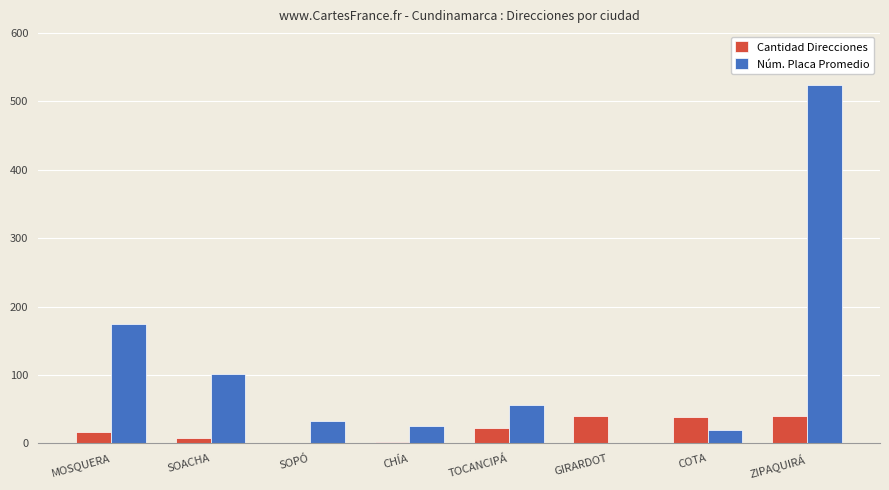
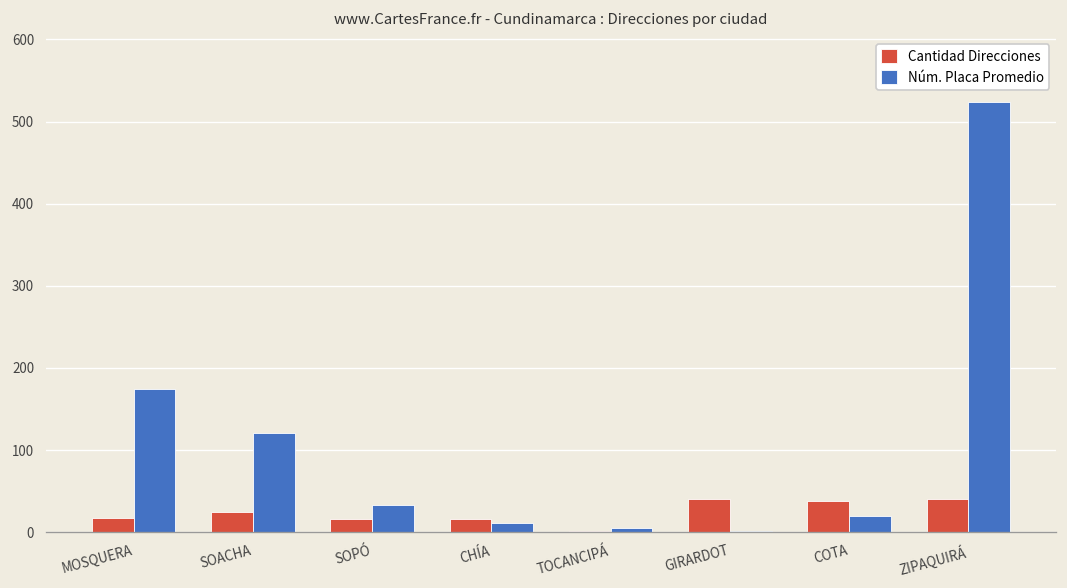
  {
    "Cantidad Direcciones": {
      "MOSQUERA": 20,
-     "SOACHA": 10,
-     "SOPÓ": 0,
-     "CHÍA": 0,
-     "TOCANCIPÁ": 20,
+     "SOACHA": 20,
+     "SOPÓ": 20,
+     "CHÍA": 20,
+     "TOCANCIPÁ": 0,
      "GIRARDOT": 40,
      "COTA": 40,
      "ZIPAQUIRÁ": 40
    },
    "Núm. Placa Promedio": {
      "MOSQUERA": 170,
-     "SOACHA": 100,
+     "SOACHA": 120,
      "SOPÓ": 30,
-     "CHÍA": 30,
-     "TOCANCIPÁ": 60,
+     "CHÍA": 10,
+     "TOCANCIPÁ": 10,
      "COTA": 20,
      "ZIPAQUIRÁ": 520
    }
  }
